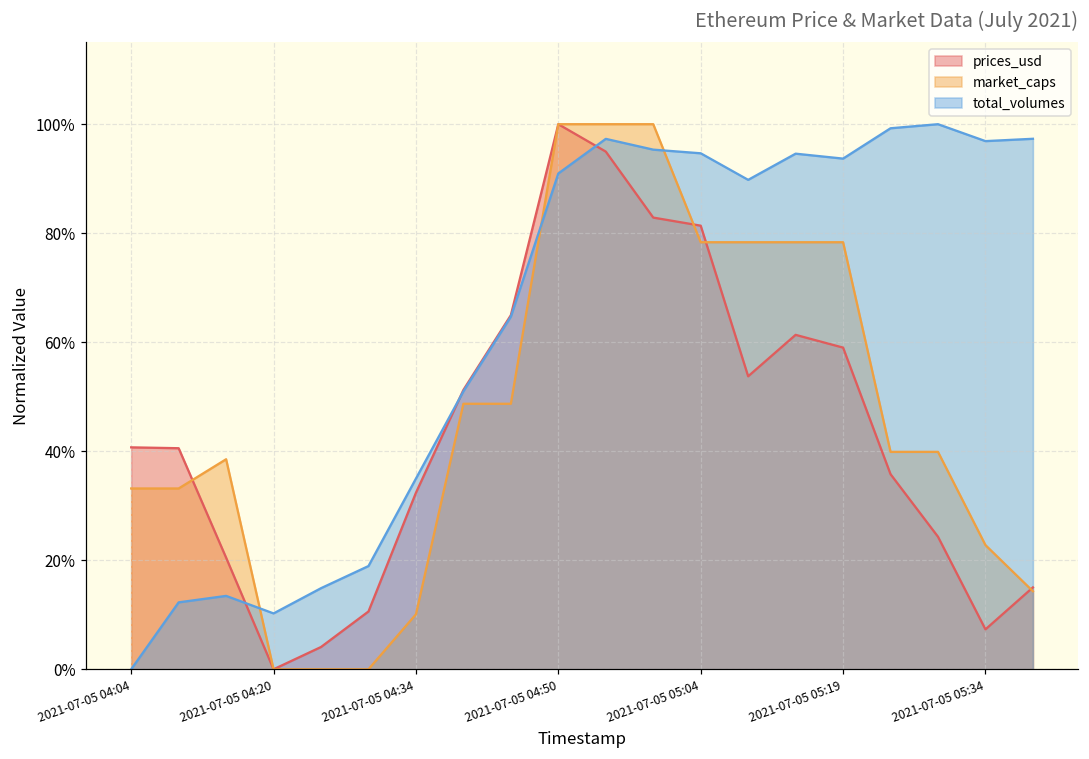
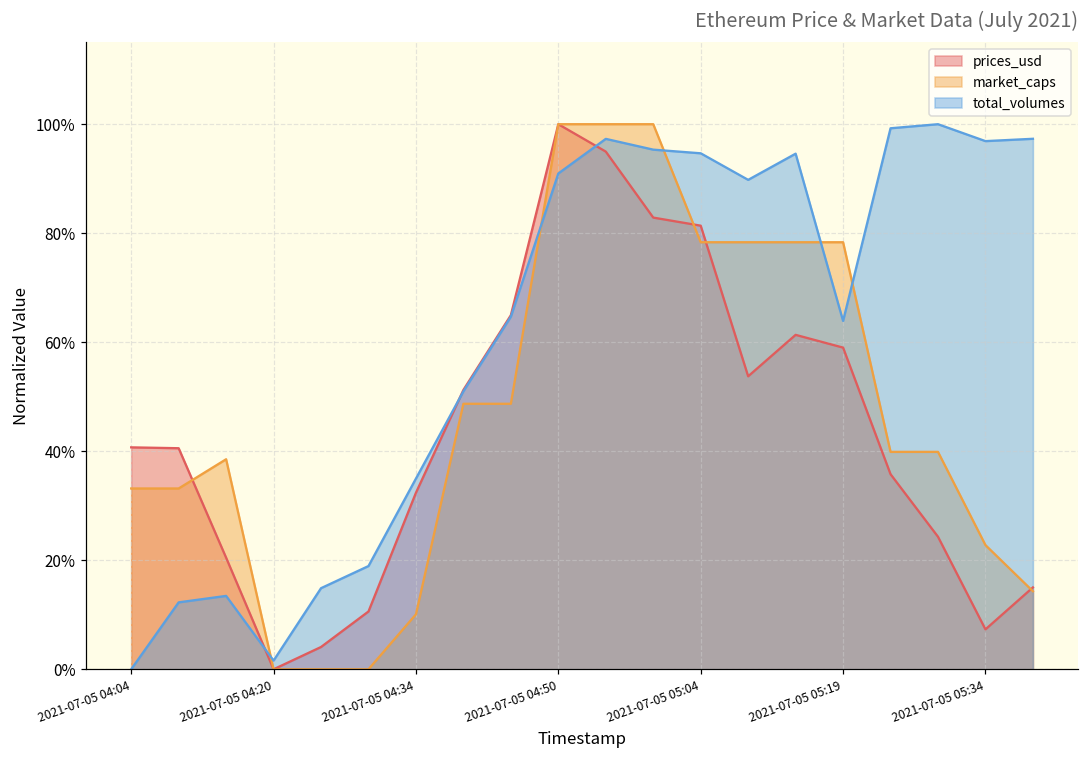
  {
    "total_volumes": {
      "2021-07-05 04:04": "0%",
-     "2021-07-05 04:20": "10%",
+     "2021-07-05 04:20": "2%",
      "2021-07-05 04:34": "35%",
      "2021-07-05 04:50": "91%",
      "2021-07-05 05:04": "95%",
-     "2021-07-05 05:19": "94%",
+     "2021-07-05 05:19": "64%",
      "2021-07-05 05:34": "97%"
    }
  }
